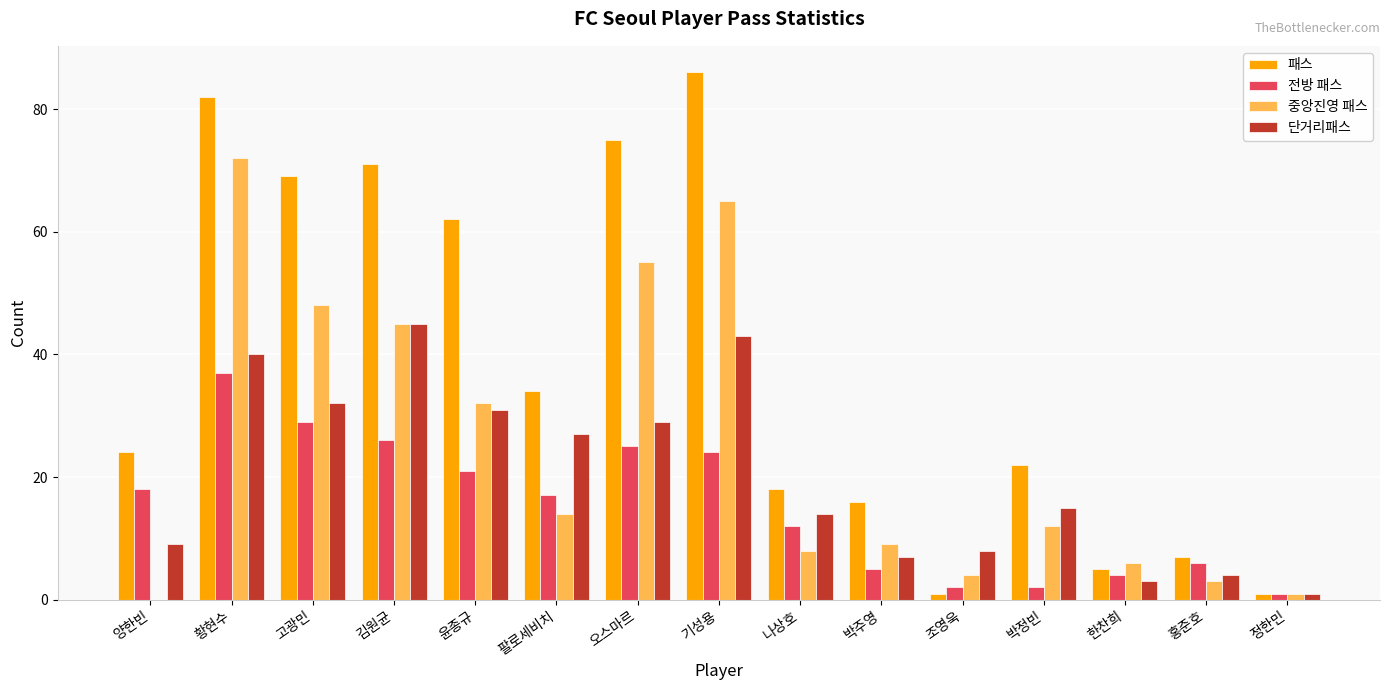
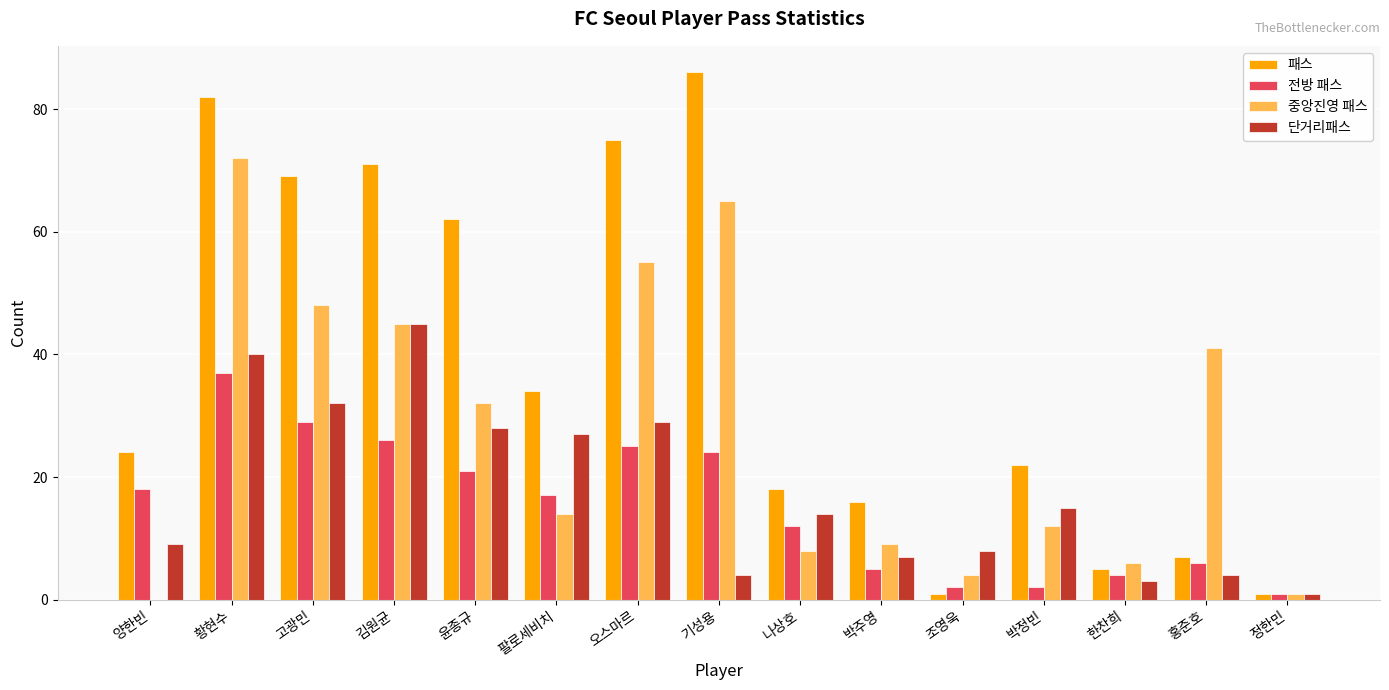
  {
    "패스": {
      "양한빈": 24,
      "황현수": 82,
      "고광민": 69,
      "김원균": 71,
      "윤종규": 62,
      "팔로세비치": 34,
      "오스마르": 75,
      "기성용": 86,
      "나상호": 18,
      "박주영": 16,
      "조영욱": 1,
      "박정빈": 22,
      "한찬희": 5,
      "홍준호": 7,
      "정한민": 1
    },
    "전방 패스": {
      "양한빈": 18,
      "황현수": 37,
      "고광민": 29,
      "김원균": 26,
      "윤종규": 21,
      "팔로세비치": 17,
      "오스마르": 25,
      "기성용": 24,
      "나상호": 12,
      "박주영": 5,
      "조영욱": 2,
      "박정빈": 2,
      "한찬희": 4,
      "홍준호": 6,
      "정한민": 1
    },
    "중앙진영 패스": {
      "양한빈": 0,
      "황현수": 72,
      "고광민": 48,
      "김원균": 45,
      "윤종규": 32,
      "팔로세비치": 14,
      "오스마르": 55,
      "기성용": 65,
      "나상호": 8,
      "박주영": 9,
      "조영욱": 4,
      "박정빈": 12,
      "한찬희": 6,
-     "홍준호": 3,
+     "홍준호": 41,
      "정한민": 1
    },
    "단거리패스": {
      "양한빈": 9,
      "황현수": 40,
      "고광민": 32,
      "김원균": 45,
-     "윤종규": 31,
+     "윤종규": 28,
      "팔로세비치": 27,
      "오스마르": 29,
-     "기성용": 43,
+     "기성용": 4,
      "나상호": 14,
      "박주영": 7,
      "조영욱": 8,
      "박정빈": 15,
      "한찬희": 3,
      "홍준호": 4,
      "정한민": 1
    }
  }
